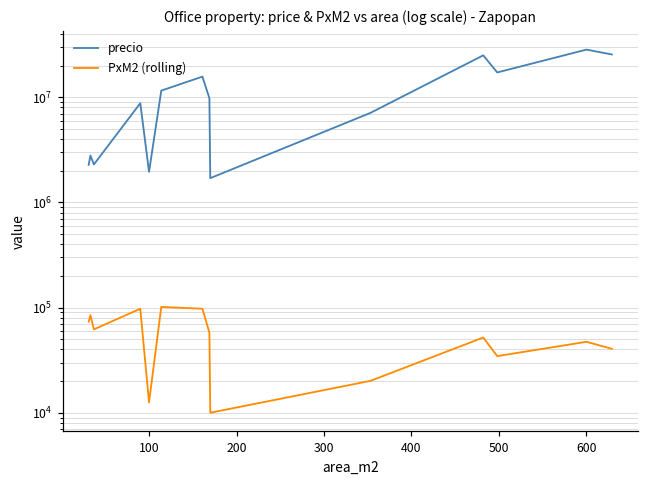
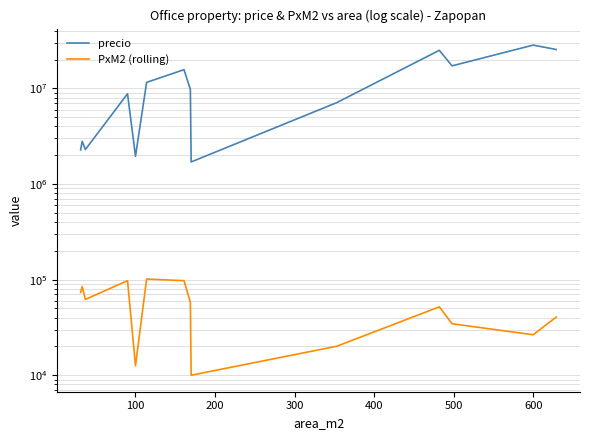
  {
    "precio": {
      "100": 2000000,
      "600": 28000000
    },
    "PxM2 (rolling)": {
      "100": 13000,
-     "600": 50000
+     "600": 27000
    }
  }
